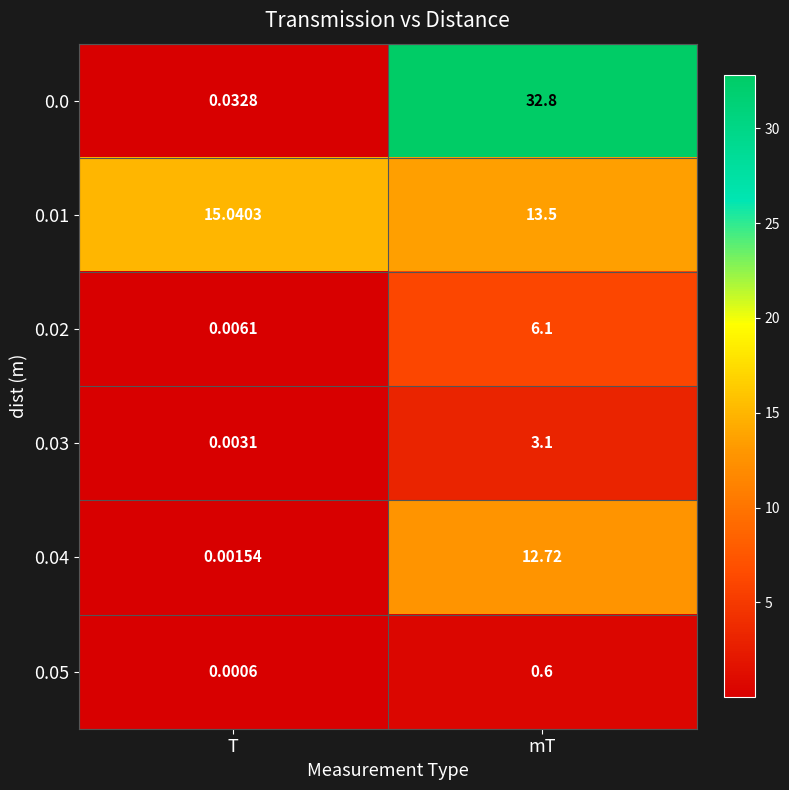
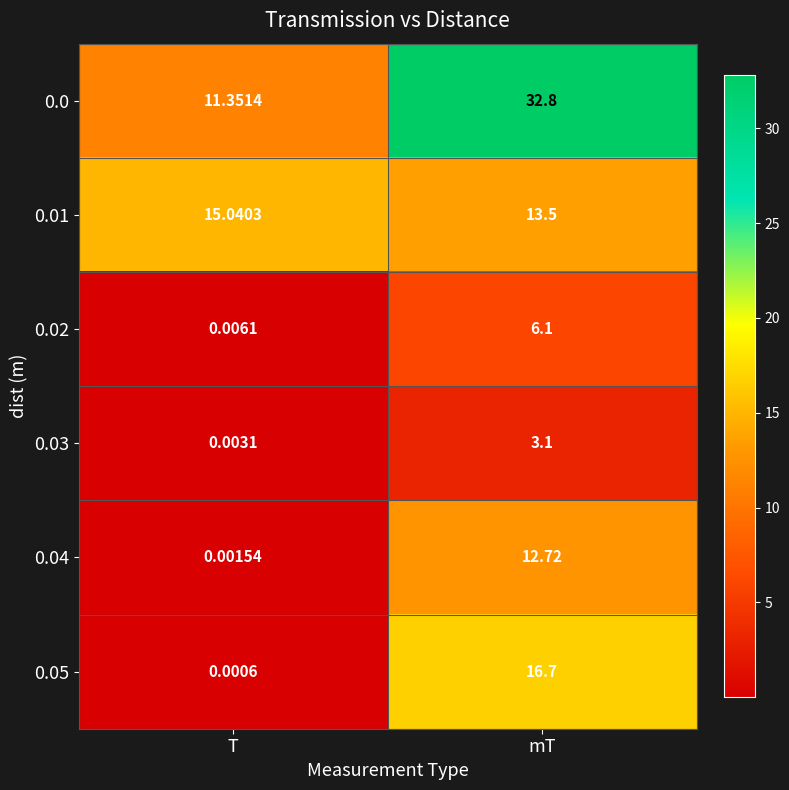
  {
    "0.0": {
-     "T": 0.0328,
+     "T": 11.3514,
      "mT": 32.8
    },
    "0.01": {
      "T": 15.0403,
      "mT": 13.5
    },
    "0.02": {
      "T": 0.0061,
      "mT": 6.1
    },
    "0.03": {
      "T": 0.0031,
      "mT": 3.1
    },
    "0.04": {
      "T": 0.00154,
      "mT": 12.72
    },
    "0.05": {
      "T": 0.0006,
-     "mT": 0.6
+     "mT": 16.7
    }
  }
